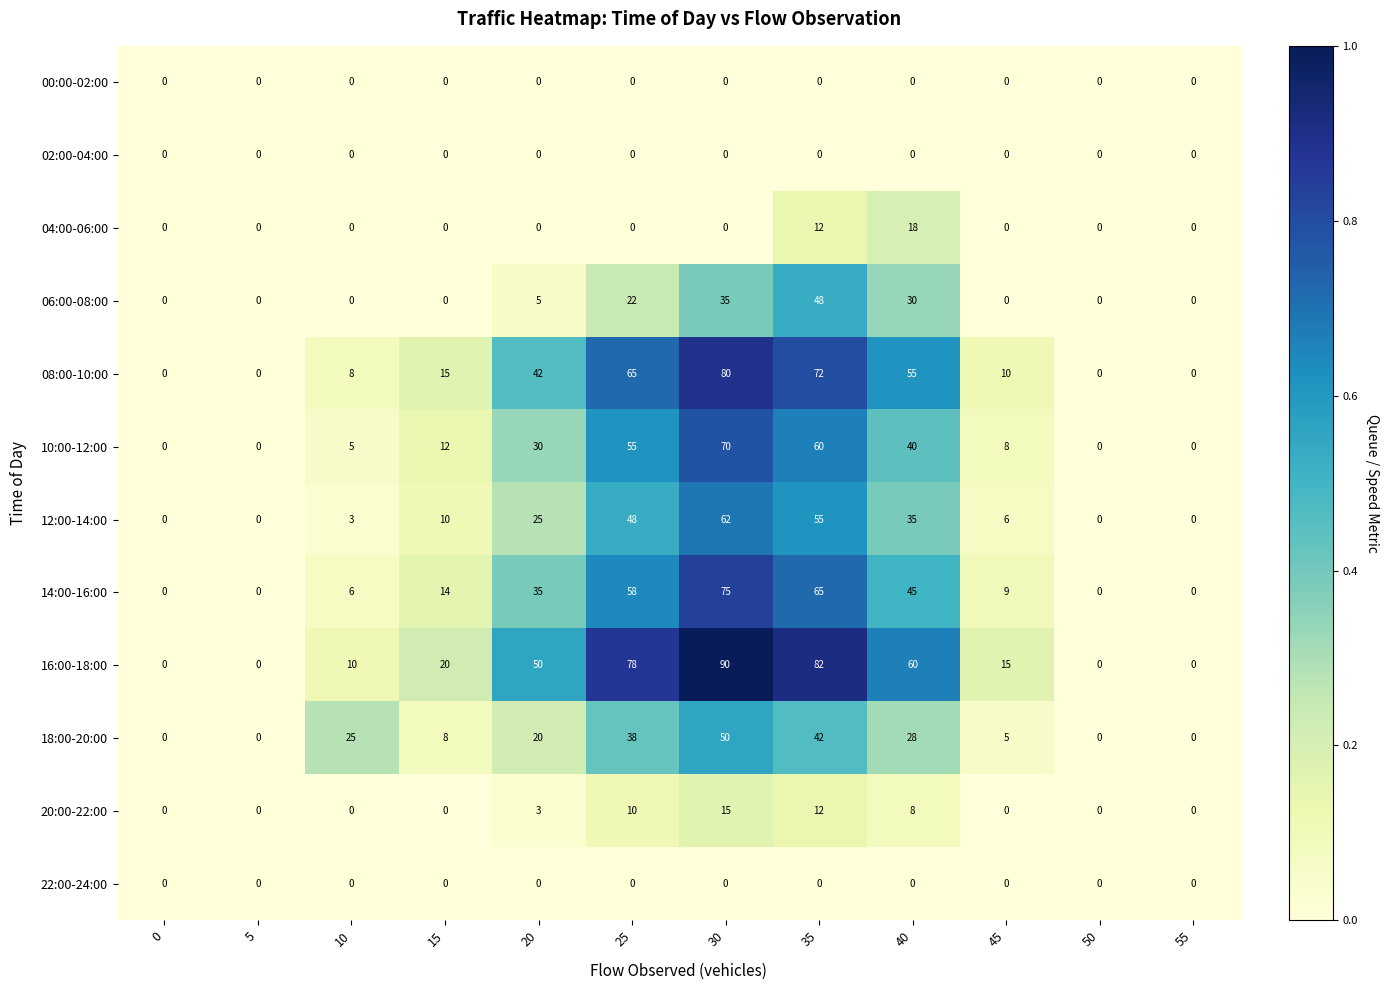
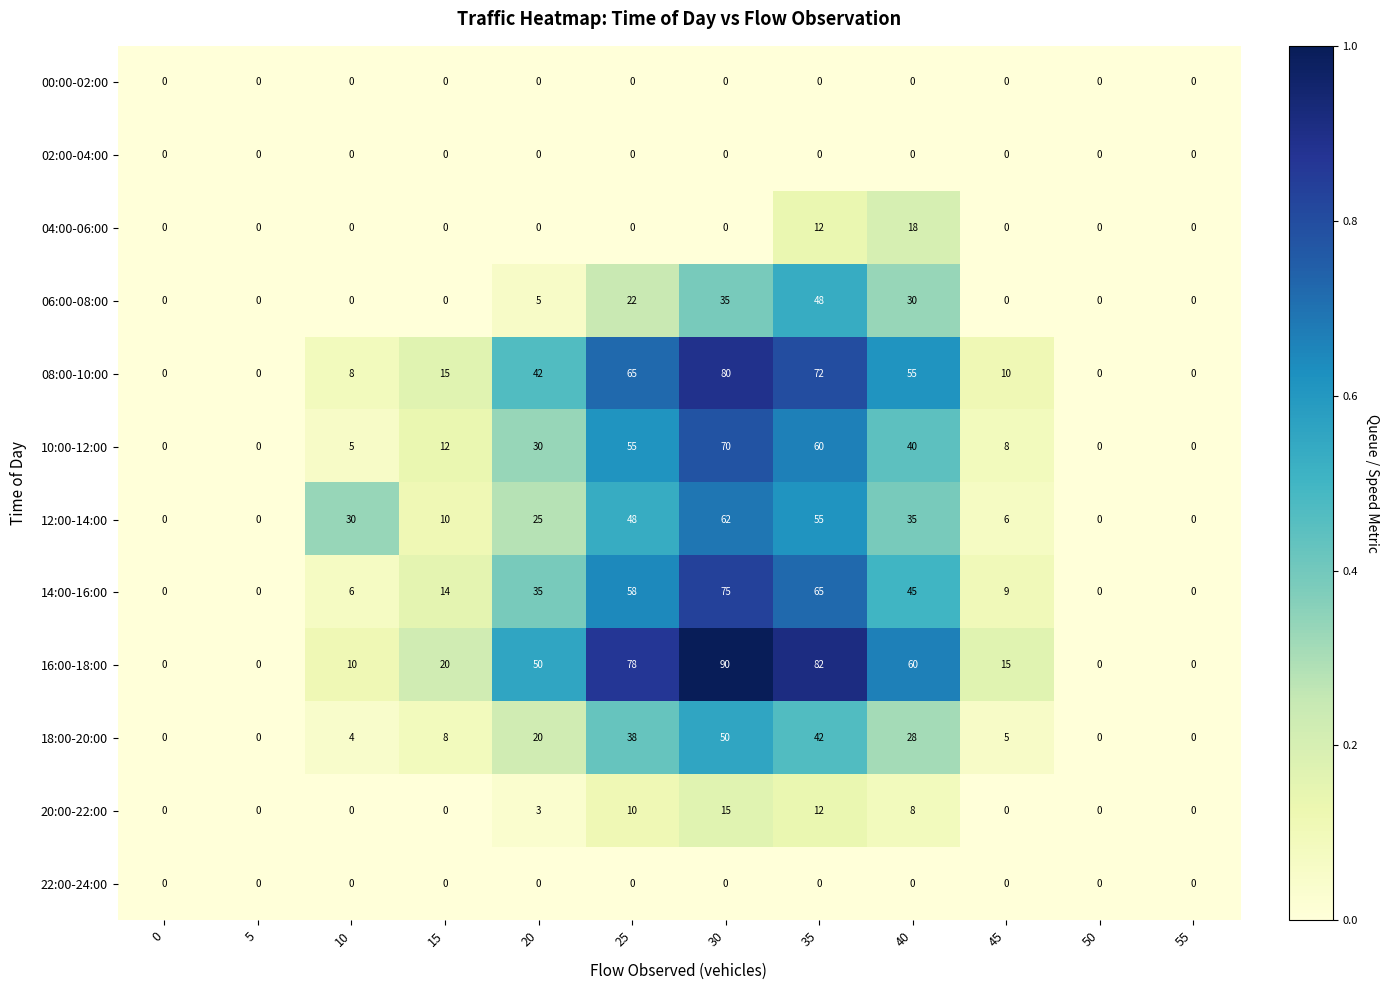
  {
    "00:00-02:00": {
      "0": 0,
      "5": 0,
      "10": 0,
      "15": 0,
      "20": 0,
      "25": 0,
      "30": 0,
      "35": 0,
      "40": 0,
      "45": 0,
      "50": 0,
      "55": 0
    },
    "02:00-04:00": {
      "0": 0,
      "5": 0,
      "10": 0,
      "15": 0,
      "20": 0,
      "25": 0,
      "30": 0,
      "35": 0,
      "40": 0,
      "45": 0,
      "50": 0,
      "55": 0
    },
    "04:00-06:00": {
      "0": 0,
      "5": 0,
      "10": 0,
      "15": 0,
      "20": 0,
      "25": 0,
      "30": 0,
      "35": 12,
      "40": 18,
      "45": 0,
      "50": 0,
      "55": 0
    },
    "06:00-08:00": {
      "0": 0,
      "5": 0,
      "10": 0,
      "15": 0,
      "20": 5,
      "25": 22,
      "30": 35,
      "35": 48,
      "40": 30,
      "45": 0,
      "50": 0,
      "55": 0
    },
    "08:00-10:00": {
      "0": 0,
      "5": 0,
      "10": 8,
      "15": 15,
      "20": 42,
      "25": 65,
      "30": 80,
      "35": 72,
      "40": 55,
      "45": 10,
      "50": 0,
      "55": 0
    },
    "10:00-12:00": {
      "0": 0,
      "5": 0,
      "10": 5,
      "15": 12,
      "20": 30,
      "25": 55,
      "30": 70,
      "35": 60,
      "40": 40,
      "45": 8,
      "50": 0,
      "55": 0
    },
    "12:00-14:00": {
      "0": 0,
      "5": 0,
-     "10": 3,
+     "10": 30,
      "15": 10,
      "20": 25,
      "25": 48,
      "30": 62,
      "35": 55,
      "40": 35,
      "45": 6,
      "50": 0,
      "55": 0
    },
    "14:00-16:00": {
      "0": 0,
      "5": 0,
      "10": 6,
      "15": 14,
      "20": 35,
      "25": 58,
      "30": 75,
      "35": 65,
      "40": 45,
      "45": 9,
      "50": 0,
      "55": 0
    },
    "16:00-18:00": {
      "0": 0,
      "5": 0,
      "10": 10,
      "15": 20,
      "20": 50,
      "25": 78,
      "30": 90,
      "35": 82,
      "40": 60,
      "45": 15,
      "50": 0,
      "55": 0
    },
    "18:00-20:00": {
      "0": 0,
      "5": 0,
-     "10": 25,
+     "10": 4,
      "15": 8,
      "20": 20,
      "25": 38,
      "30": 50,
      "35": 42,
      "40": 28,
      "45": 5,
      "50": 0,
      "55": 0
    },
    "20:00-22:00": {
      "0": 0,
      "5": 0,
      "10": 0,
      "15": 0,
      "20": 3,
      "25": 10,
      "30": 15,
      "35": 12,
      "40": 8,
      "45": 0,
      "50": 0,
      "55": 0
    },
    "22:00-24:00": {
      "0": 0,
      "5": 0,
      "10": 0,
      "15": 0,
      "20": 0,
      "25": 0,
      "30": 0,
      "35": 0,
      "40": 0,
      "45": 0,
      "50": 0,
      "55": 0
    }
  }
